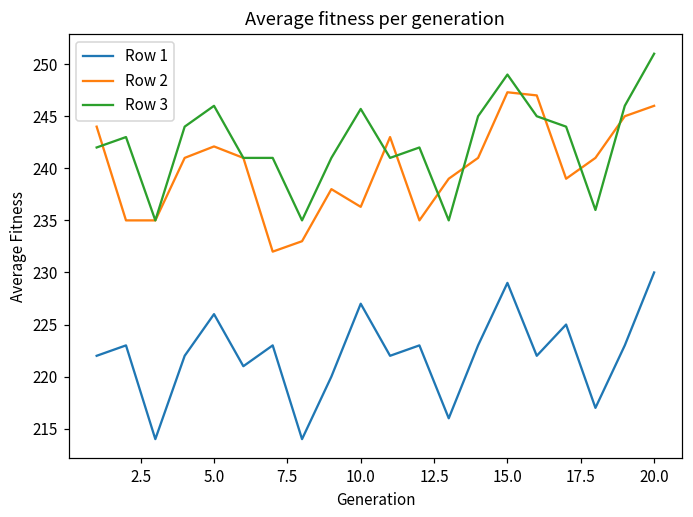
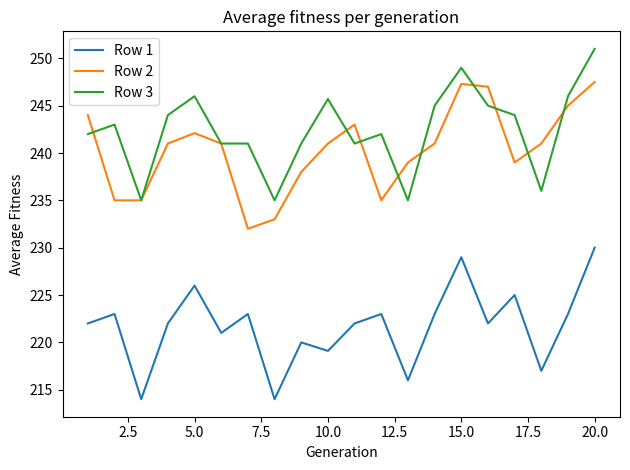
  {
    "Row 1": {
      "5.0": 226,
-     "10.0": 227,
+     "10.0": 219,
      "15.0": 229,
      "20.0": 230
    },
    "Row 2": {
      "5.0": 242,
-     "10.0": 236,
+     "10.0": 241,
      "15.0": 247,
-     "20.0": 246
+     "20.0": 248
    },
    "Row 3": {
      "5.0": 246,
      "10.0": 246,
      "15.0": 249,
      "20.0": 251
    }
  }
